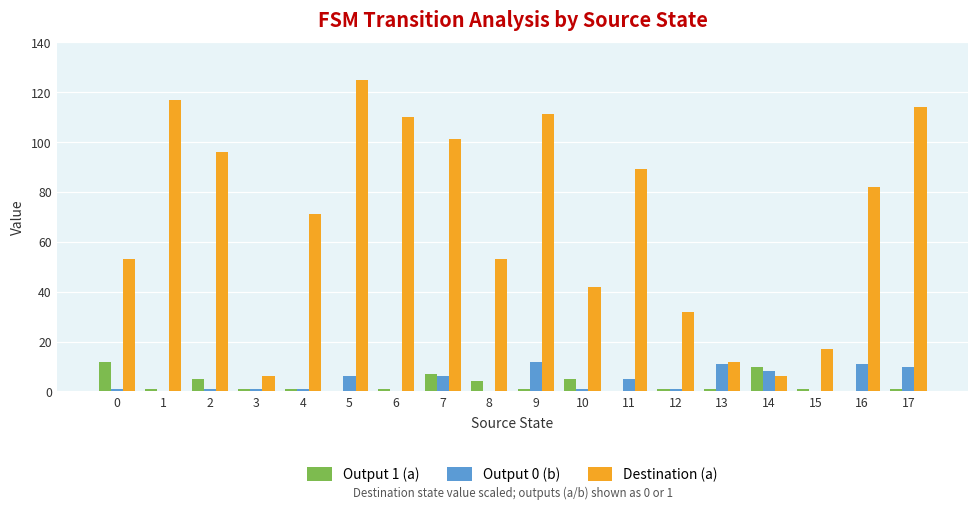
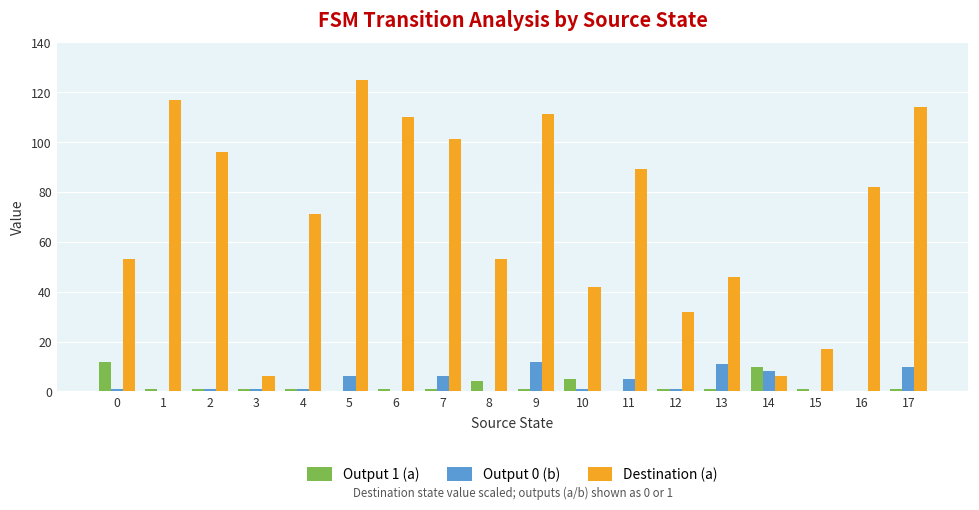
  {
    "Output 1 (a)": {
      "0": 12,
-     "2": 5,
+     "2": 1,
      "5": 0,
-     "7": 7,
+     "7": 1,
      "8": 4,
      "10": 5,
      "11": 0,
      "14": 10,
      "16": 0
    },
    "Output 0 (b)": {
      "1": 0,
      "5": 6,
      "6": 0,
      "7": 6,
      "8": 0,
      "9": 12,
      "11": 5,
      "13": 11,
      "14": 8,
      "15": 0,
-     "16": 11,
+     "16": 0,
      "17": 10
    },
    "Destination (a)": {
      "0": 53,
      "1": 117,
      "2": 96,
      "3": 6,
      "4": 71,
      "5": 125,
      "6": 110,
      "7": 101,
      "8": 53,
      "9": 111,
      "10": 42,
      "11": 89,
      "12": 32,
-     "13": 12,
+     "13": 46,
      "14": 6,
      "15": 17,
      "16": 82,
      "17": 114
    }
  }
